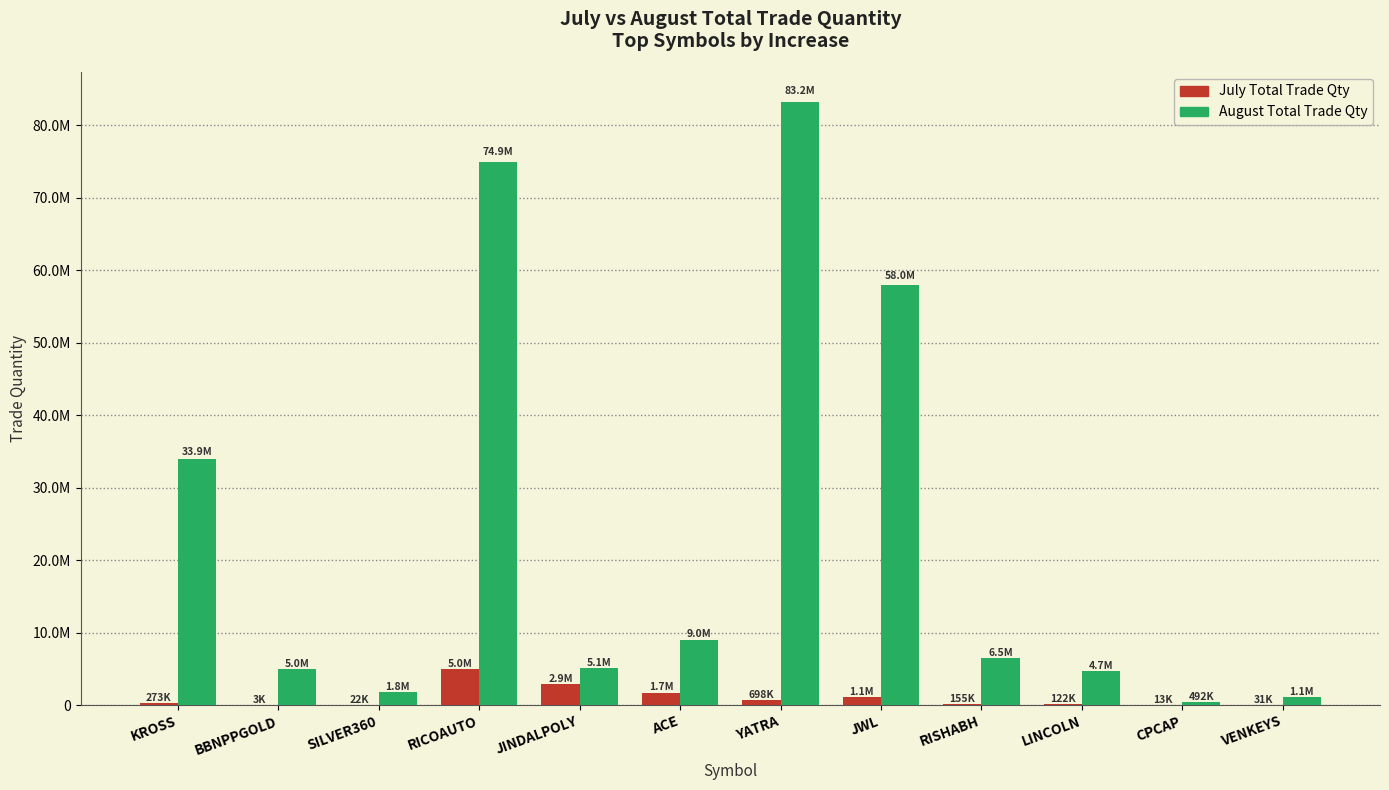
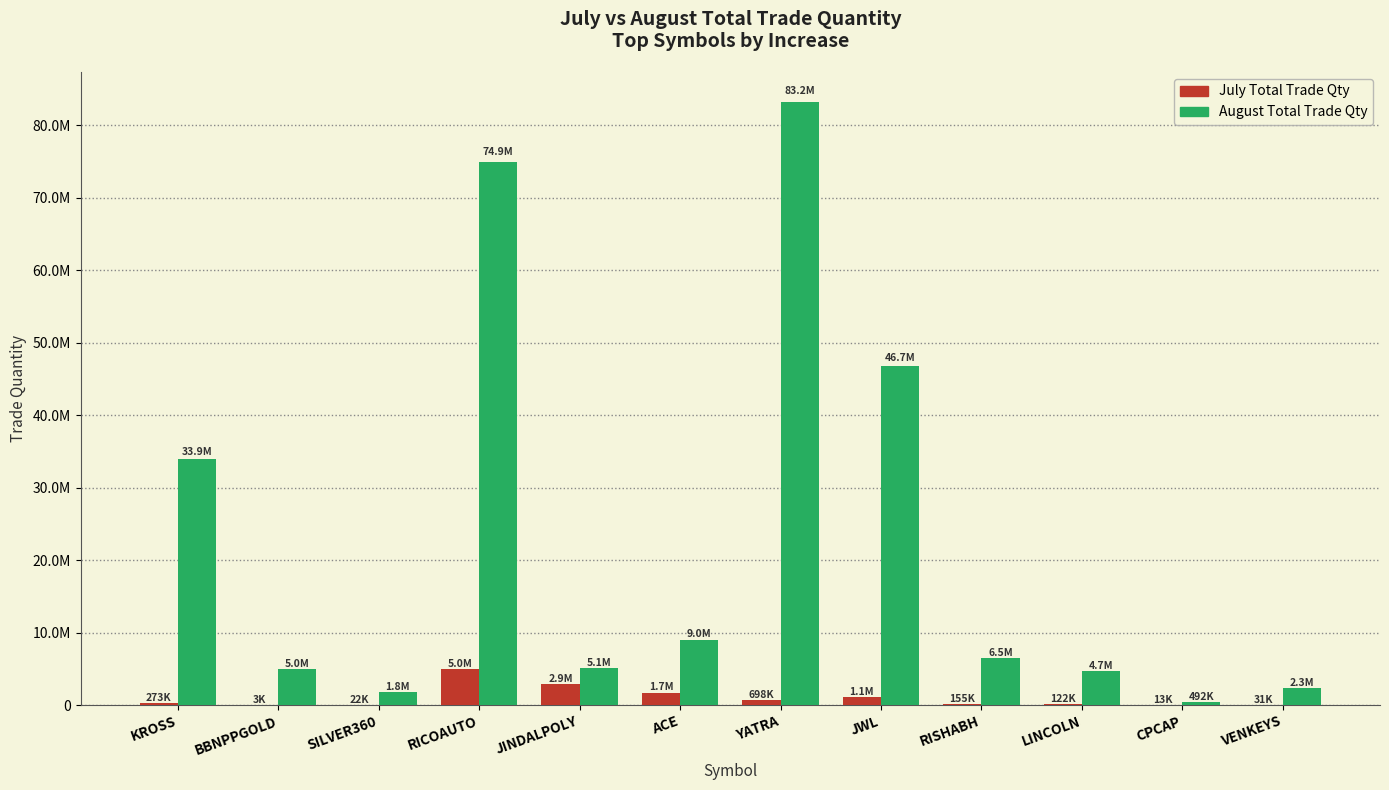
  {
    "July Total Trade Qty": {
      "KROSS": "273K",
      "BBNPPGOLD": "3K",
      "SILVER360": "22K",
      "RICOAUTO": "5.0M",
      "JINDALPOLY": "2.9M",
      "ACE": "1.7M",
      "YATRA": "698K",
      "JWL": "1.1M",
      "RISHABH": "155K",
      "LINCOLN": "122K",
      "CPCAP": "13K",
      "VENKEYS": "31K"
    },
    "August Total Trade Qty": {
      "KROSS": "33.9M",
      "BBNPPGOLD": "5.0M",
      "SILVER360": "1.8M",
      "RICOAUTO": "74.9M",
      "JINDALPOLY": "5.1M",
      "ACE": "9.0M",
      "YATRA": "83.2M",
-     "JWL": "58.0M",
+     "JWL": "46.7M",
      "RISHABH": "6.5M",
      "LINCOLN": "4.7M",
      "CPCAP": "492K",
-     "VENKEYS": "1.1M"
+     "VENKEYS": "2.3M"
    }
  }
